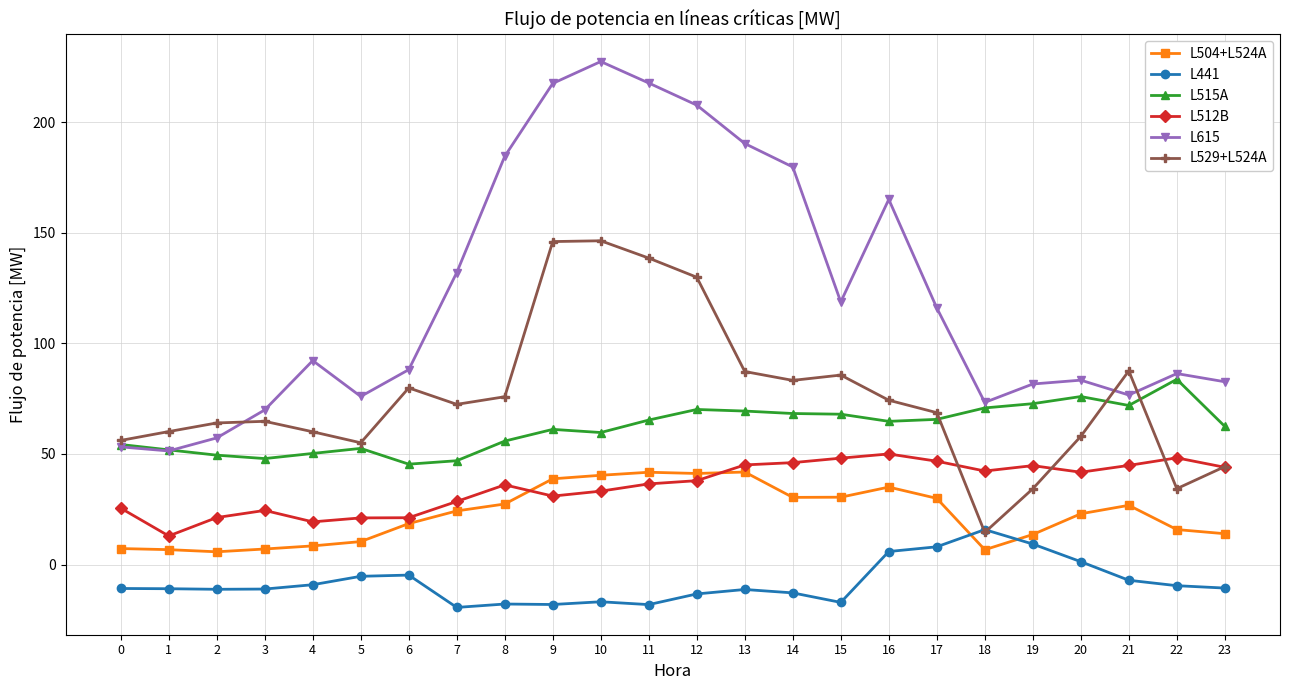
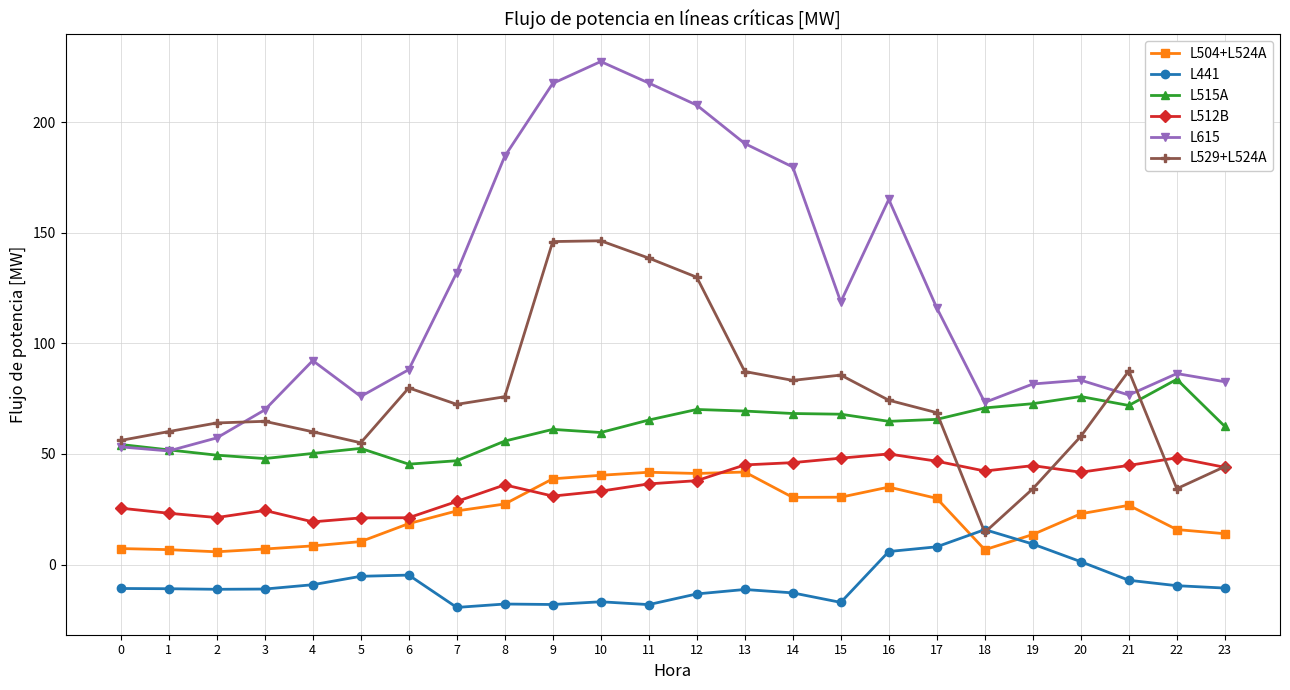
  {
    "L504+L524A": {
      "0": 7,
      "1": 7,
      "2": 6,
      "3": 7,
      "4": 8,
      "5": 10,
      "6": 19,
      "7": 24,
      "8": 27,
      "9": 39,
      "10": 40,
      "11": 42,
      "12": 41,
      "13": 42,
      "14": 30,
      "15": 30,
      "16": 35,
      "17": 30,
      "18": 7,
      "19": 14,
      "20": 23,
      "21": 27,
      "22": 16,
      "23": 14
    },
    "L441": {
      "0": -11,
      "1": -11,
      "2": -11,
      "3": -11,
      "4": -9,
      "5": -5,
      "6": -5,
      "7": -19,
      "8": -18,
      "9": -18,
      "10": -17,
      "11": -18,
      "12": -13,
      "13": -11,
      "14": -13,
      "15": -17,
      "16": 6,
      "17": 8,
      "18": 16,
      "19": 9,
      "20": 1,
      "21": -7,
      "22": -10,
      "23": -11
    },
    "L515A": {
      "2": 49,
      "3": 48,
      "4": 50,
      "5": 53,
      "6": 45,
      "7": 47,
      "8": 56,
      "9": 61,
      "10": 60,
      "11": 65,
      "12": 70,
      "13": 69,
      "14": 68,
      "15": 68,
      "16": 65,
      "17": 66,
      "18": 71,
      "19": 73,
      "20": 76,
      "21": 72,
      "22": 84,
      "23": 62
    },
    "L512B": {
      "0": 25,
-     "1": 13,
+     "1": 23,
      "2": 21,
      "3": 24,
      "4": 19,
      "5": 21,
      "6": 21,
      "7": 29,
      "8": 36,
      "9": 31,
      "10": 33,
      "11": 36,
      "12": 38,
      "13": 45,
      "14": 46,
      "15": 48,
      "16": 50,
      "17": 47,
      "18": 42,
      "19": 45,
      "20": 42,
      "21": 45,
      "22": 48
    },
    "L615": {
      "2": 57,
      "3": 70,
      "4": 92,
      "5": 76,
      "6": 88,
      "7": 132,
      "8": 185,
      "9": 218,
      "10": 227,
      "11": 218,
      "12": 208,
      "13": 190,
      "14": 180,
      "15": 119,
      "16": 165,
      "17": 116,
      "18": 73,
      "19": 82,
      "20": 83,
      "21": 77,
      "22": 86,
      "23": 83
    },
    "L529+L524A": {
      "0": 56,
      "1": 60,
      "2": 64,
      "3": 65,
      "4": 60,
      "5": 55,
      "6": 80,
      "7": 72,
      "8": 76,
      "9": 146,
      "10": 146,
      "11": 139,
      "12": 130,
      "13": 87,
      "14": 83,
      "15": 86,
      "16": 74,
      "17": 69,
      "18": 15,
      "19": 34,
      "20": 58,
      "21": 88,
      "22": 34
    }
  }
